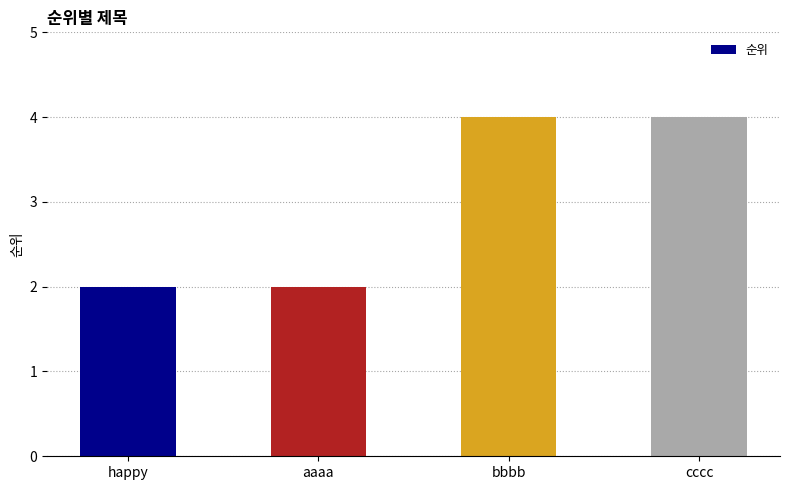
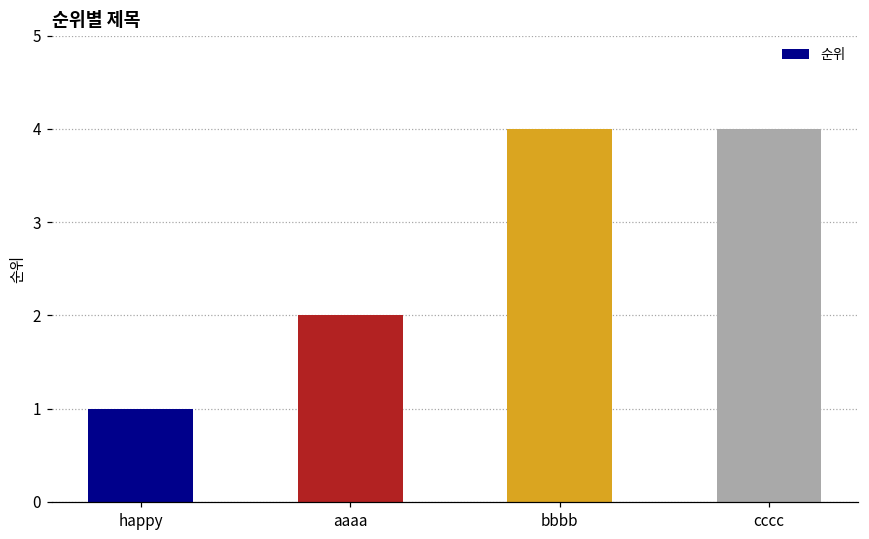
  {
-   "happy": 2,
+   "happy": 1,
    "aaaa": 2,
    "bbbb": 4,
    "cccc": 4
  }
